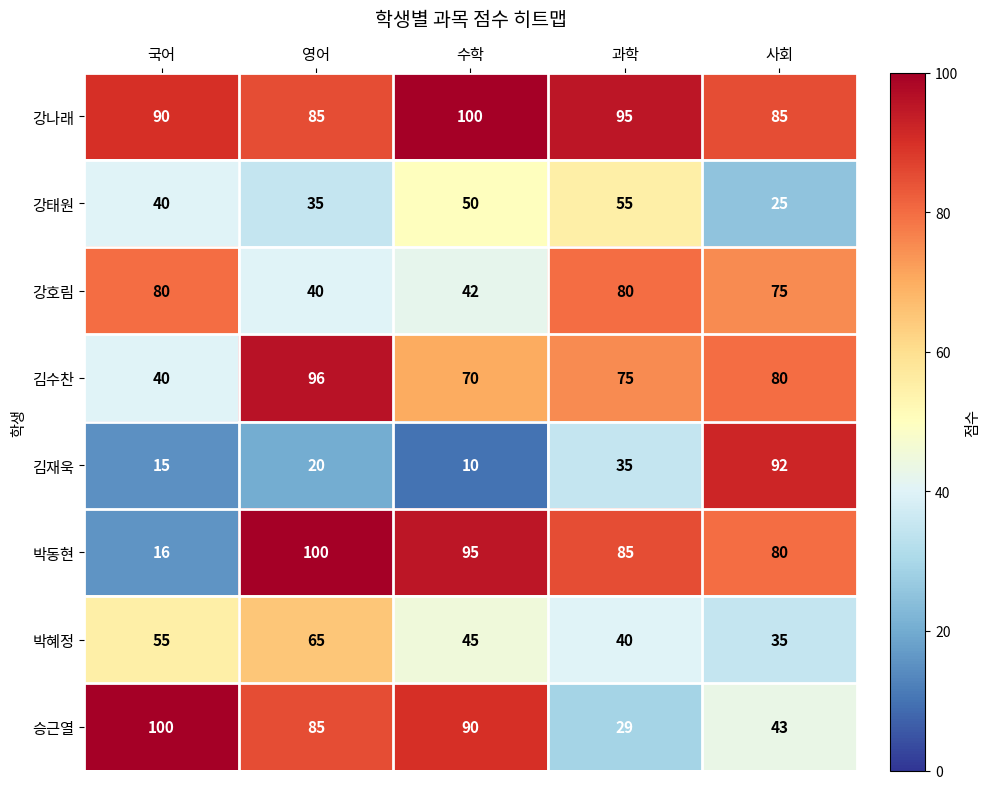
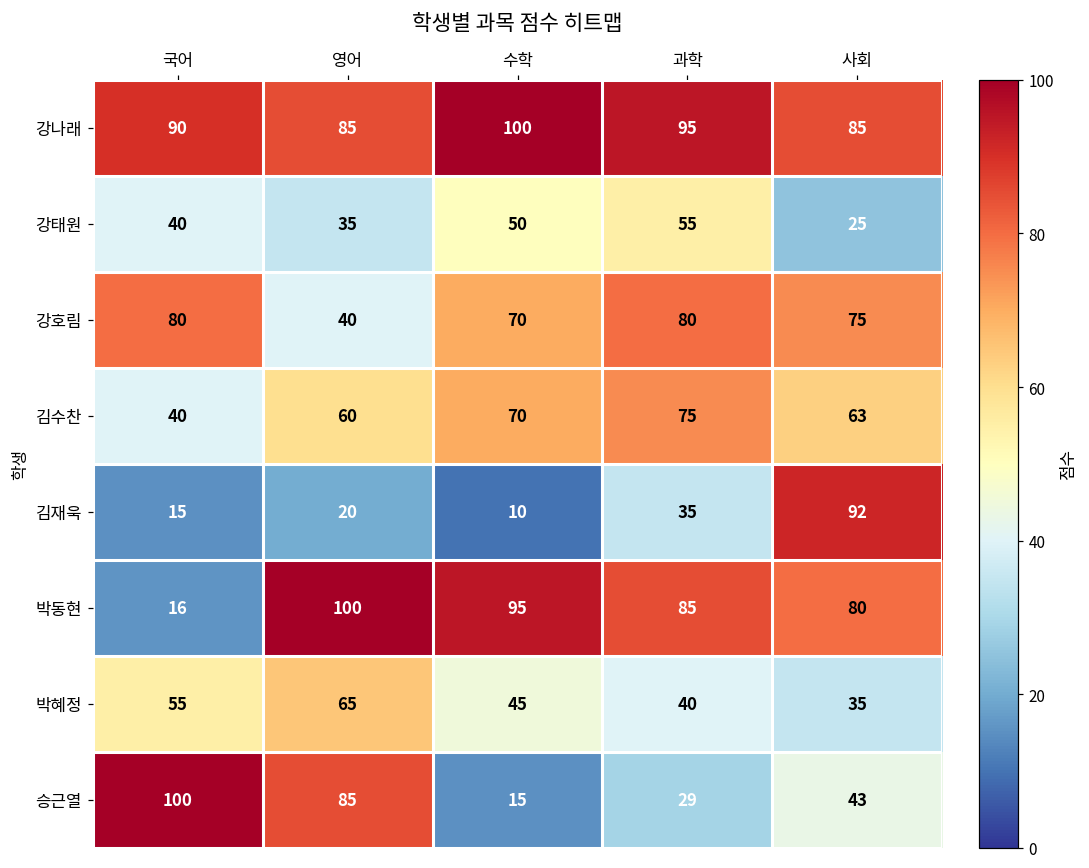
  {
    "강나래": {
      "국어": 90,
      "영어": 85,
      "수학": 100,
      "과학": 95,
      "사회": 85
    },
    "강태원": {
      "국어": 40,
      "영어": 35,
      "수학": 50,
      "과학": 55,
      "사회": 25
    },
    "강호림": {
      "국어": 80,
      "영어": 40,
-     "수학": 42,
+     "수학": 70,
      "과학": 80,
      "사회": 75
    },
    "김수찬": {
      "국어": 40,
-     "영어": 96,
+     "영어": 60,
      "수학": 70,
      "과학": 75,
-     "사회": 80
+     "사회": 63
    },
    "김재욱": {
      "국어": 15,
      "영어": 20,
      "수학": 10,
      "과학": 35,
      "사회": 92
    },
    "박동현": {
      "국어": 16,
      "영어": 100,
      "수학": 95,
      "과학": 85,
      "사회": 80
    },
    "박혜정": {
      "국어": 55,
      "영어": 65,
      "수학": 45,
      "과학": 40,
      "사회": 35
    },
    "승근열": {
      "국어": 100,
      "영어": 85,
-     "수학": 90,
+     "수학": 15,
      "과학": 29,
      "사회": 43
    }
  }
